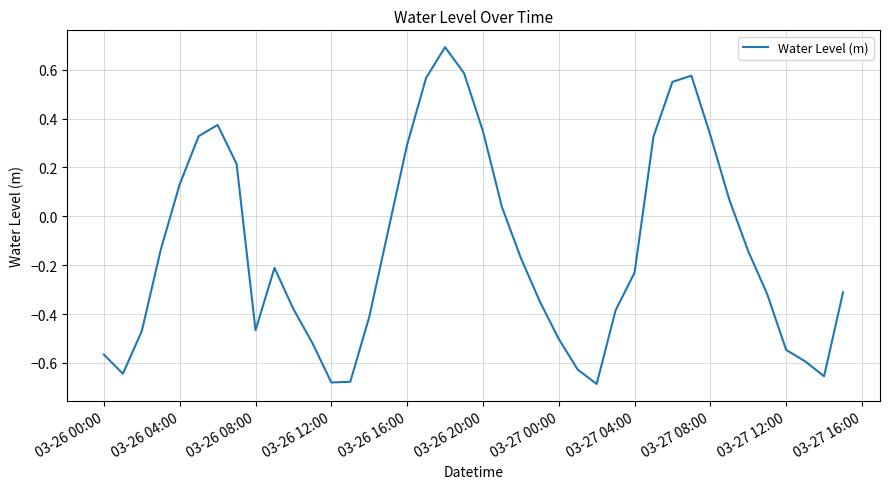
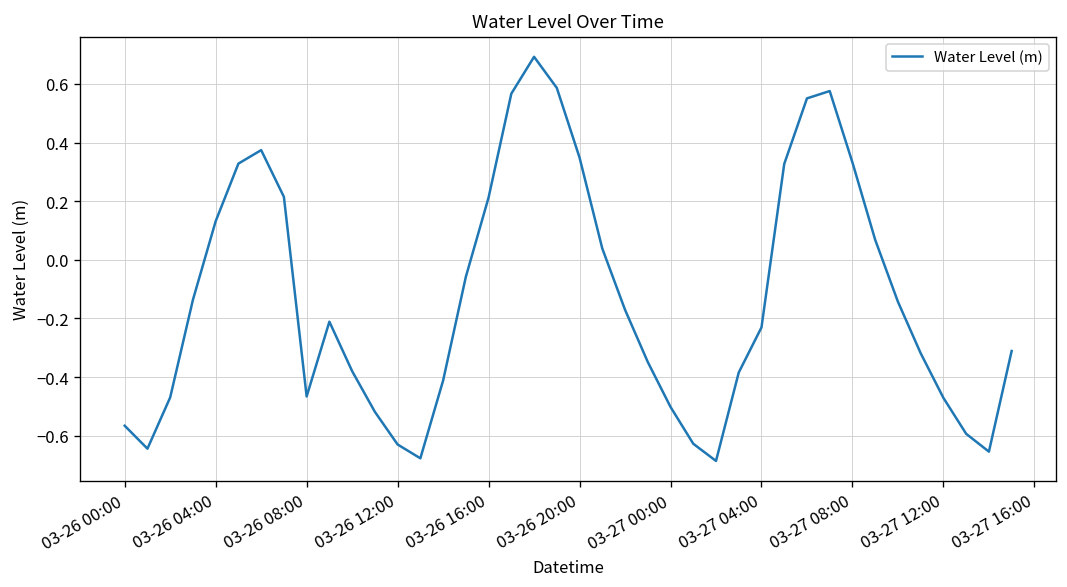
  {
    "03-26 00:00": -0.57,
    "03-26 04:00": 0.13,
    "03-26 08:00": -0.47,
-   "03-26 12:00": -0.68,
-   "03-26 16:00": 0.29,
+   "03-26 12:00": -0.63,
+   "03-26 16:00": 0.21,
    "03-26 20:00": 0.35,
    "03-27 00:00": -0.50,
    "03-27 04:00": -0.23,
    "03-27 08:00": 0.33,
-   "03-27 12:00": -0.55
+   "03-27 12:00": -0.47
  }
